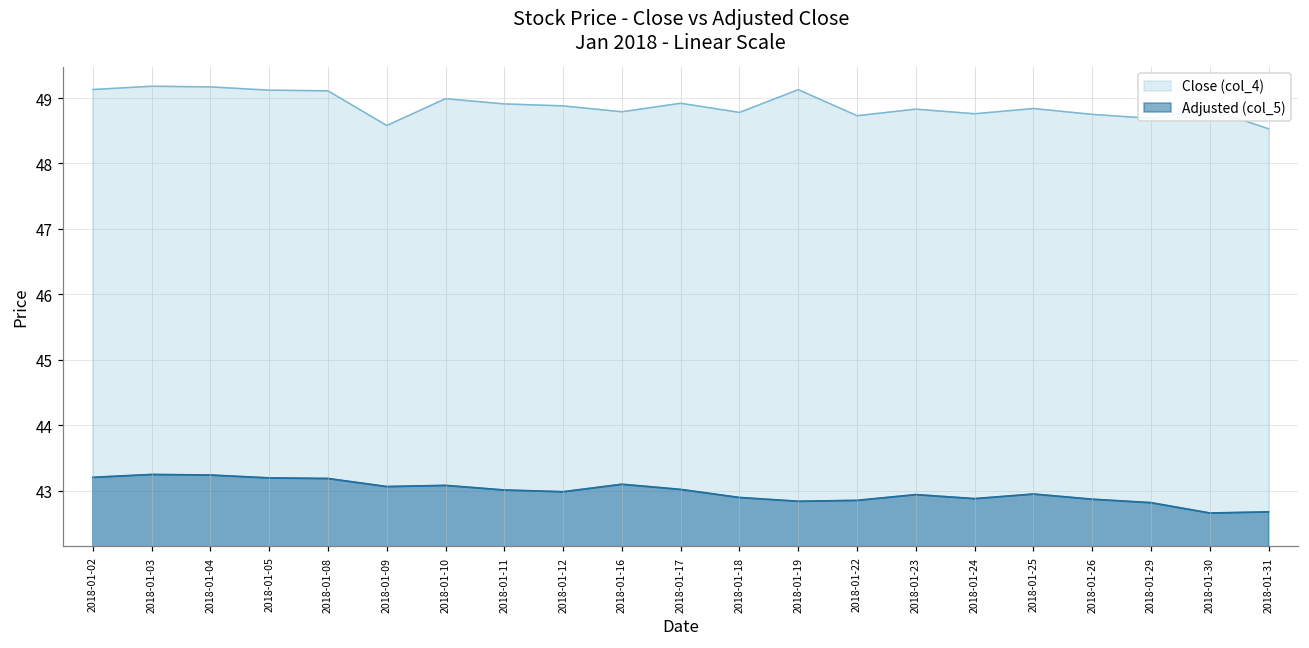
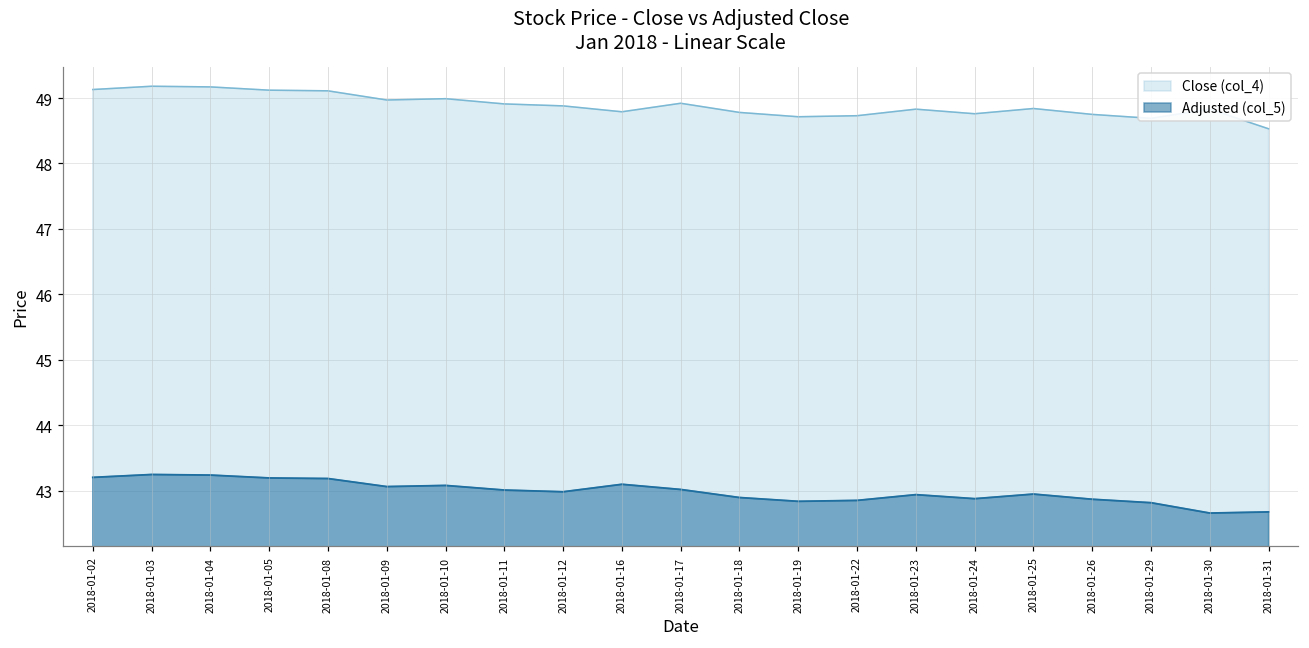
  {
    "Close (col_4)": {
      "2018-01-02": 49.1,
      "2018-01-03": 49.2,
      "2018-01-04": 49.2,
      "2018-01-05": 49.1,
      "2018-01-08": 49.1,
-     "2018-01-09": 48.6,
+     "2018-01-09": 49.0,
      "2018-01-10": 49.0,
      "2018-01-11": 48.9,
      "2018-01-12": 48.9,
      "2018-01-16": 48.8,
      "2018-01-17": 48.9,
      "2018-01-18": 48.8,
-     "2018-01-19": 49.1,
+     "2018-01-19": 48.7,
      "2018-01-22": 48.7,
      "2018-01-23": 48.8,
      "2018-01-24": 48.8,
      "2018-01-25": 48.8,
      "2018-01-26": 48.8,
      "2018-01-31": 48.5
    },
    "Adjusted (col_5)": {
      "2018-01-02": 43.2,
      "2018-01-03": 43.2,
      "2018-01-04": 43.2,
      "2018-01-05": 43.2,
      "2018-01-08": 43.2,
      "2018-01-09": 43.1,
      "2018-01-10": 43.1,
      "2018-01-11": 43.0,
      "2018-01-12": 43.0,
      "2018-01-16": 43.1,
      "2018-01-17": 43.0,
      "2018-01-18": 42.9,
      "2018-01-19": 42.8,
      "2018-01-22": 42.9,
      "2018-01-23": 42.9,
      "2018-01-24": 42.9,
      "2018-01-25": 42.9,
      "2018-01-26": 42.9,
      "2018-01-29": 42.8,
      "2018-01-30": 42.7,
      "2018-01-31": 42.7
    }
  }
